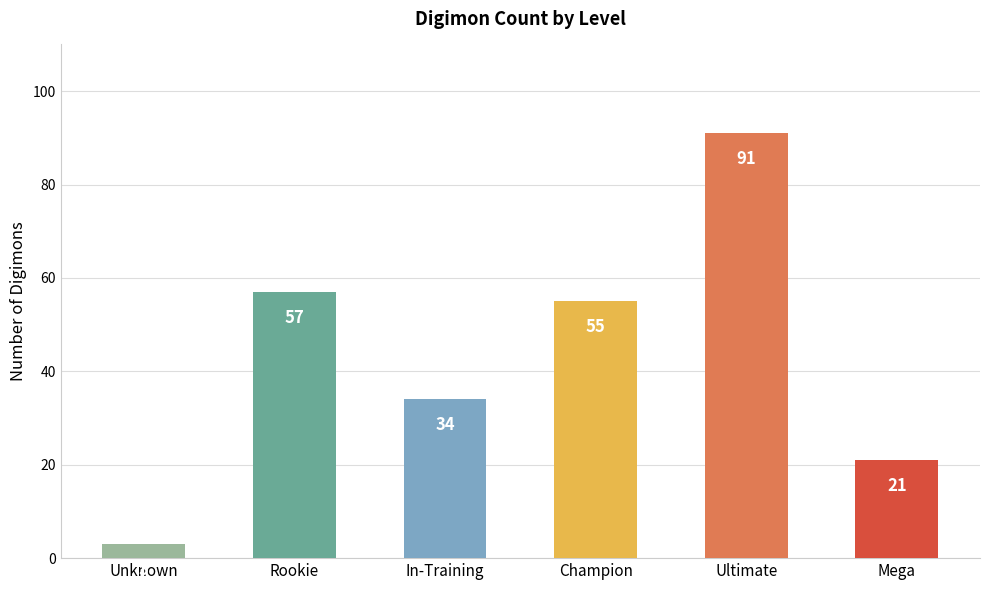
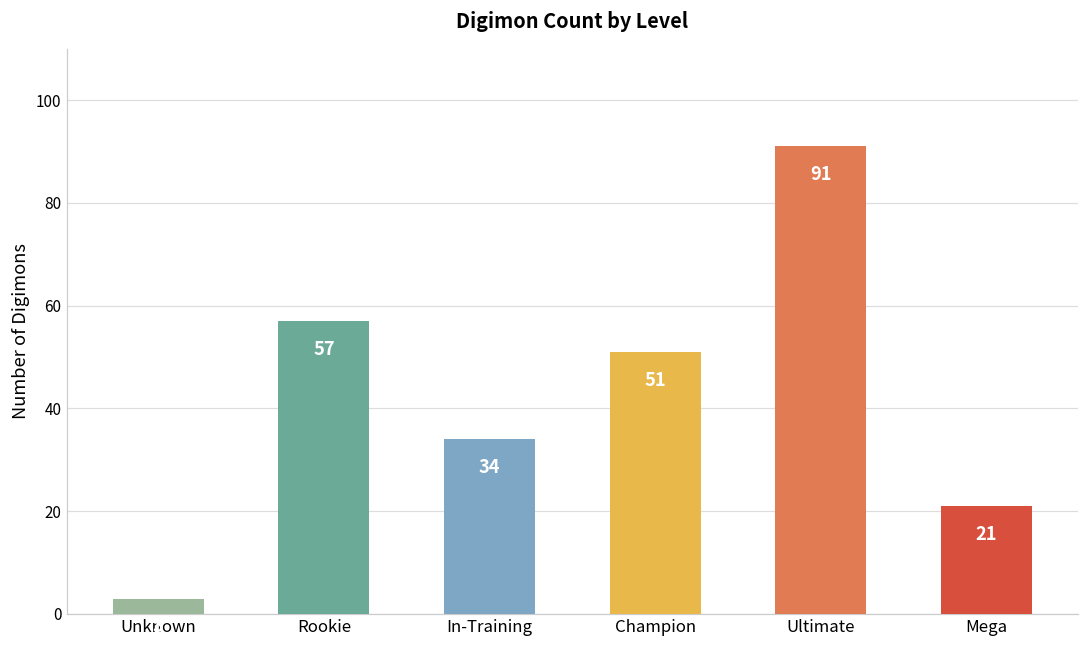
  {
    "Rookie": 57,
    "In-Training": 34,
-   "Champion": 55,
+   "Champion": 51,
    "Ultimate": 91,
    "Mega": 21
  }
